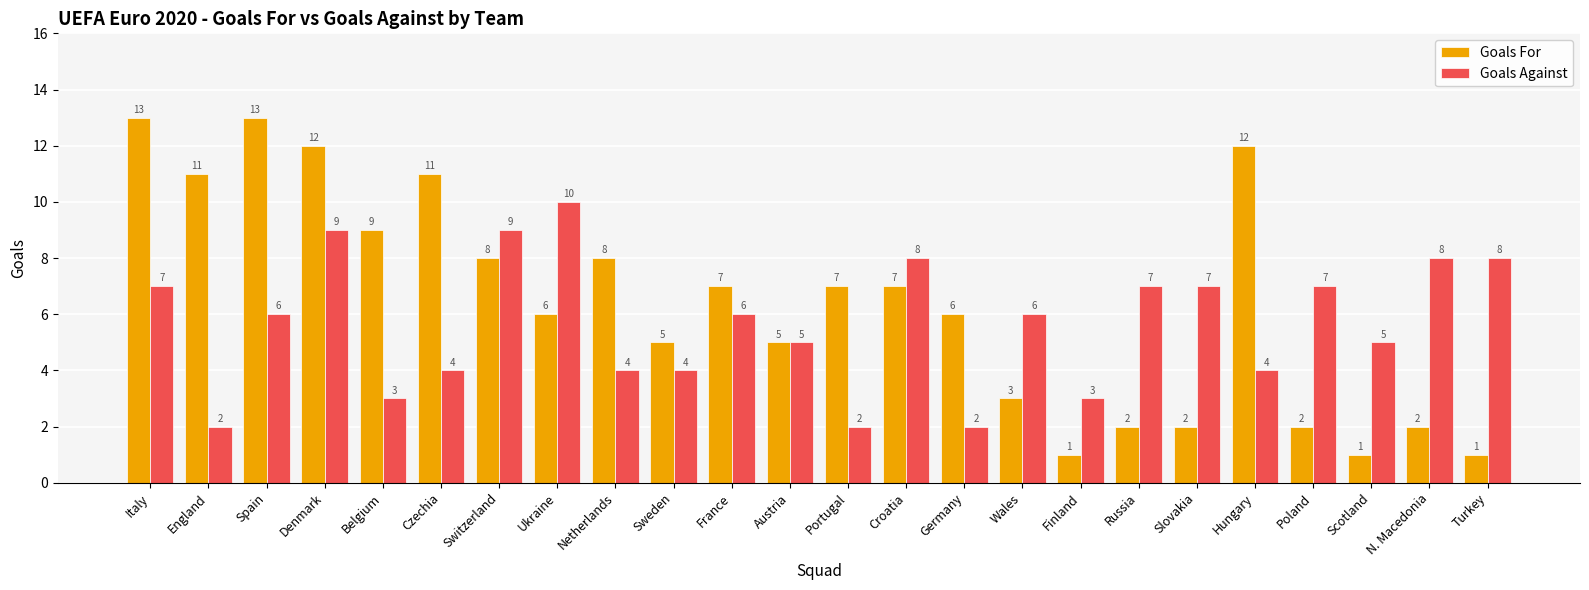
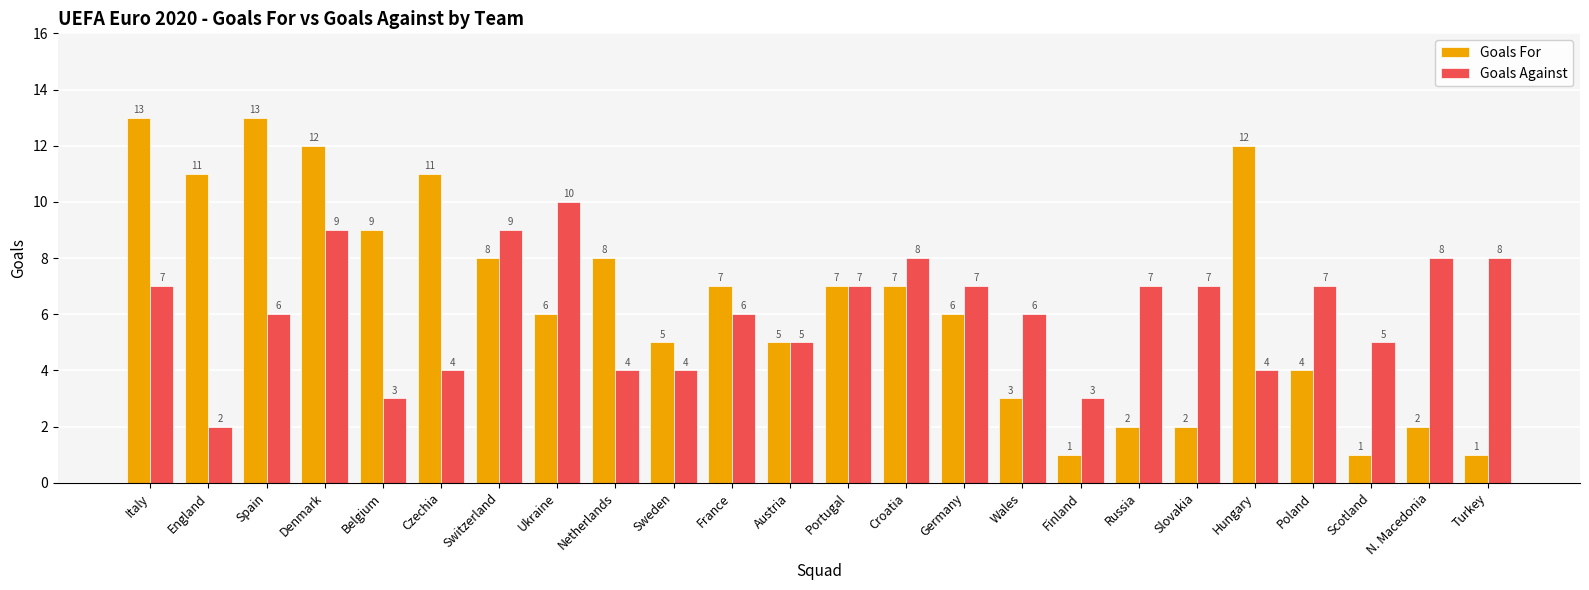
  {
    "Goals For": {
      "Italy": 13,
      "England": 11,
      "Spain": 13,
      "Denmark": 12,
      "Belgium": 9,
      "Czechia": 11,
      "Switzerland": 8,
      "Ukraine": 6,
      "Netherlands": 8,
      "Sweden": 5,
      "France": 7,
      "Austria": 5,
      "Portugal": 7,
      "Croatia": 7,
      "Germany": 6,
      "Wales": 3,
      "Finland": 1,
      "Russia": 2,
      "Slovakia": 2,
      "Hungary": 12,
-     "Poland": 2,
+     "Poland": 4,
      "Scotland": 1,
      "N. Macedonia": 2,
      "Turkey": 1
    },
    "Goals Against": {
      "Italy": 7,
      "England": 2,
      "Spain": 6,
      "Denmark": 9,
      "Belgium": 3,
      "Czechia": 4,
      "Switzerland": 9,
      "Ukraine": 10,
      "Netherlands": 4,
      "Sweden": 4,
      "France": 6,
      "Austria": 5,
-     "Portugal": 2,
+     "Portugal": 7,
      "Croatia": 8,
-     "Germany": 2,
+     "Germany": 7,
      "Wales": 6,
      "Finland": 3,
      "Russia": 7,
      "Slovakia": 7,
      "Hungary": 4,
      "Poland": 7,
      "Scotland": 5,
      "N. Macedonia": 8,
      "Turkey": 8
    }
  }
